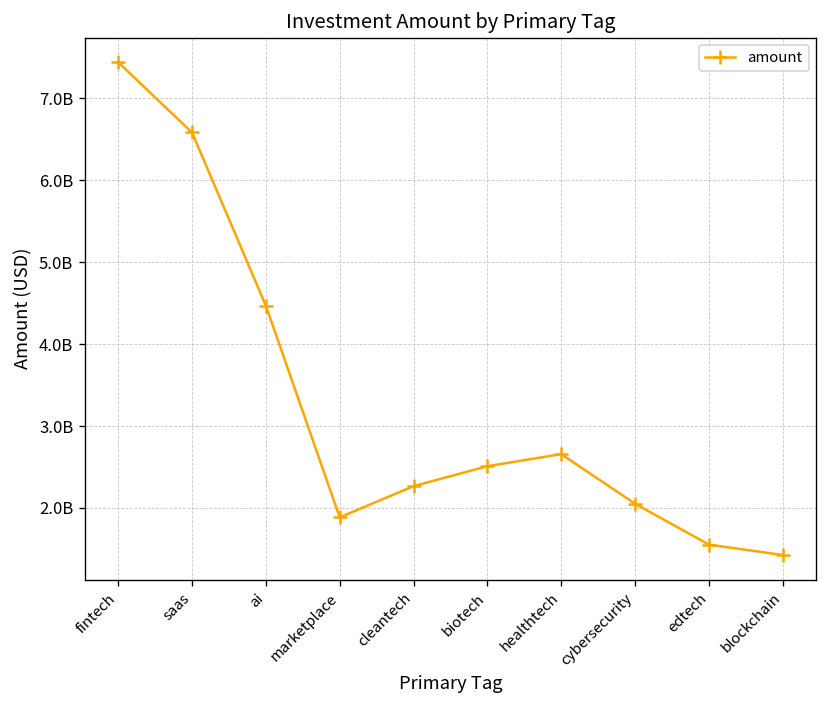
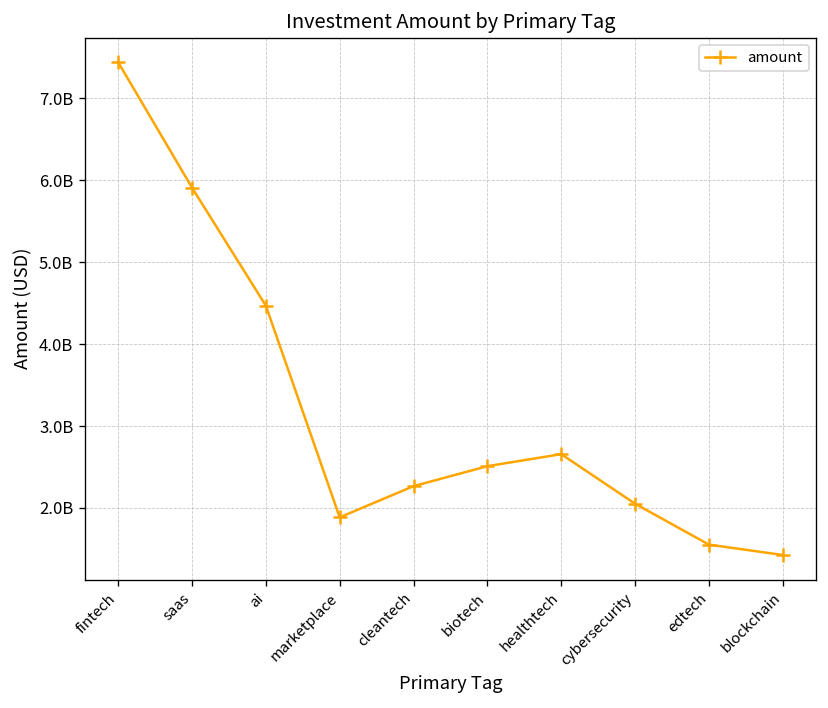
  {
    "fintech": 7400000000,
-   "saas": 6600000000,
+   "saas": 5900000000,
    "ai": 4500000000,
    "marketplace": 1900000000,
    "cleantech": 2300000000,
    "biotech": 2500000000,
    "healthtech": 2700000000,
    "cybersecurity": 2100000000,
    "edtech": 1600000000,
    "blockchain": 1400000000
  }
